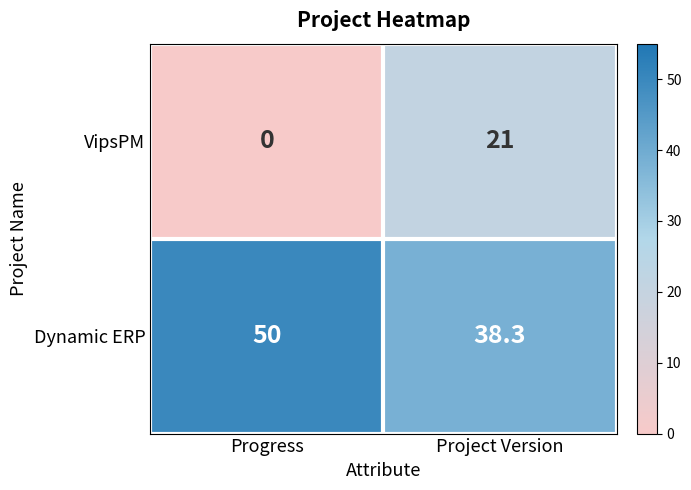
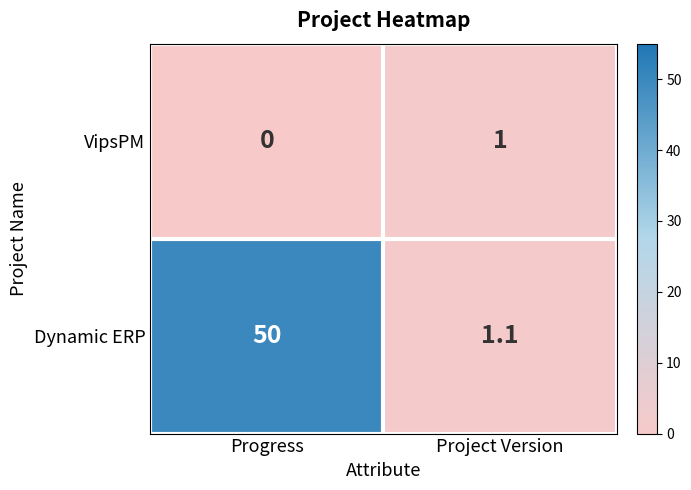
  {
    "VipsPM": {
      "Progress": 0,
-     "Project Version": 21
+     "Project Version": 1
    },
    "Dynamic ERP": {
      "Progress": 50,
-     "Project Version": 38.3
+     "Project Version": 1.1
    }
  }
